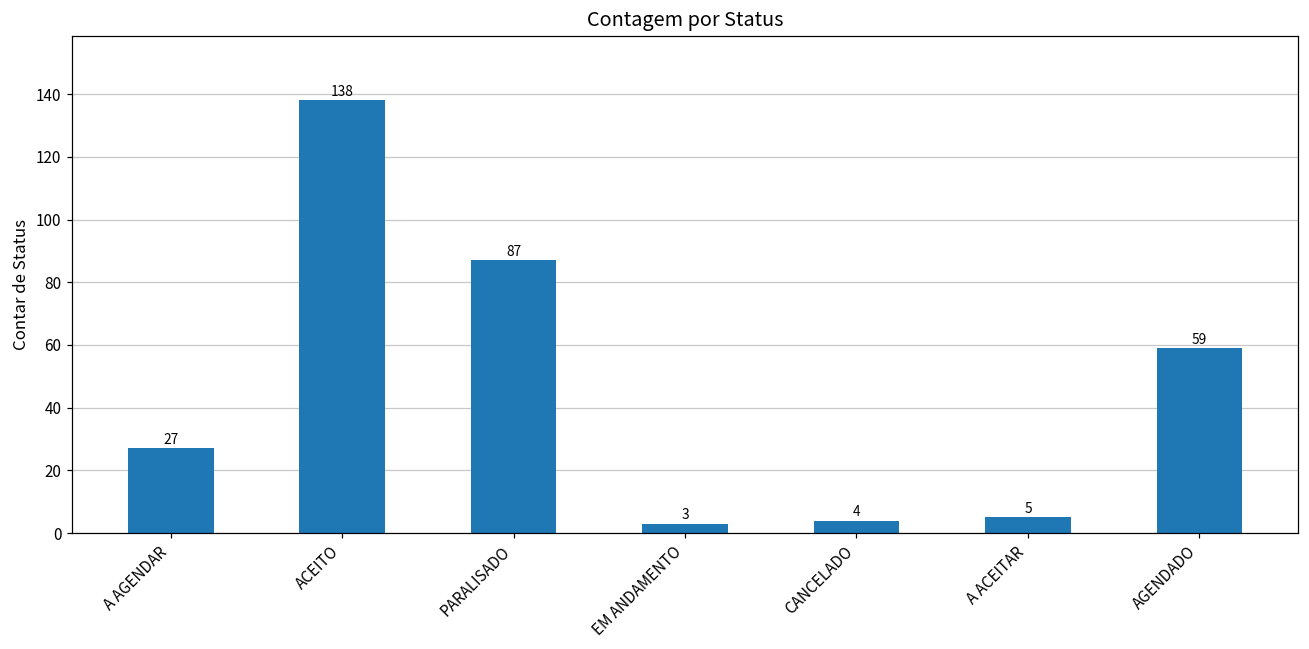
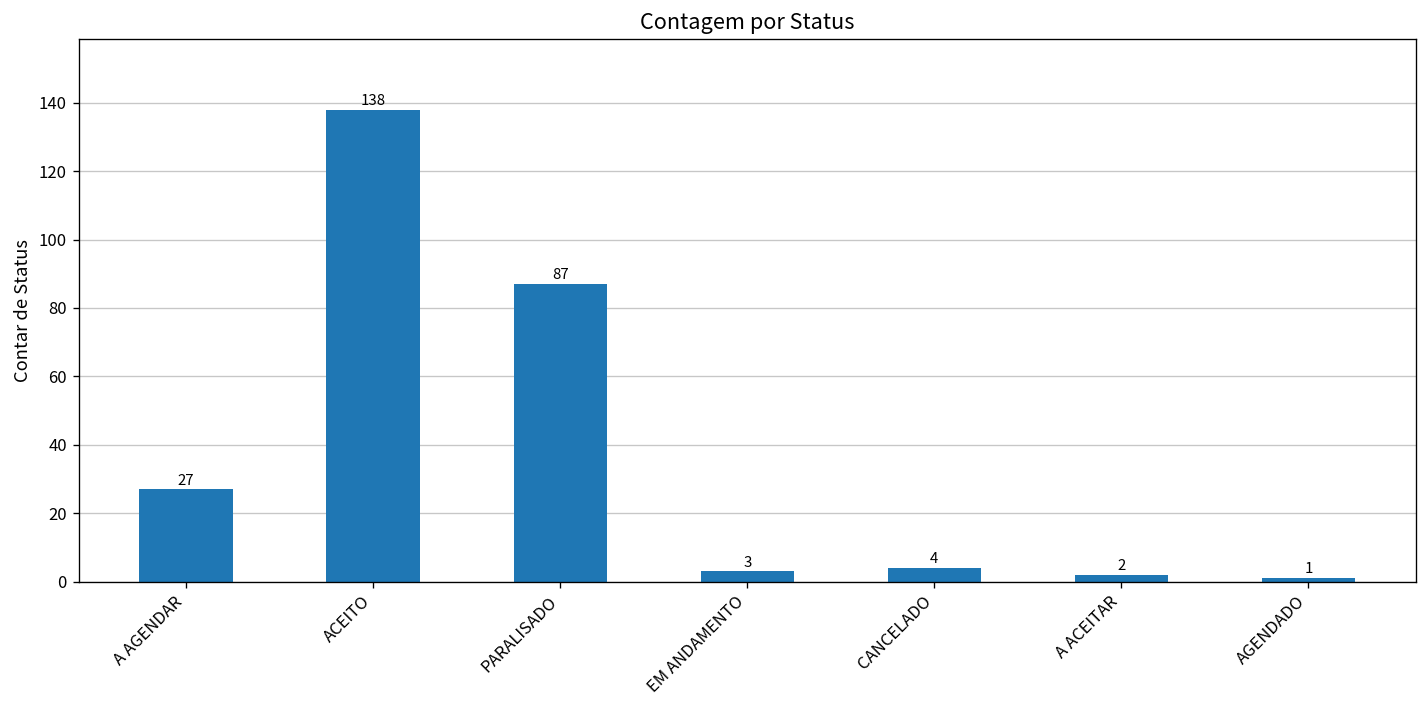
  {
    "A AGENDAR": 27,
    "ACEITO": 138,
    "PARALISADO": 87,
    "EM ANDAMENTO": 3,
    "CANCELADO": 4,
-   "A ACEITAR": 5,
-   "AGENDADO": 59
+   "A ACEITAR": 2,
+   "AGENDADO": 1
  }
